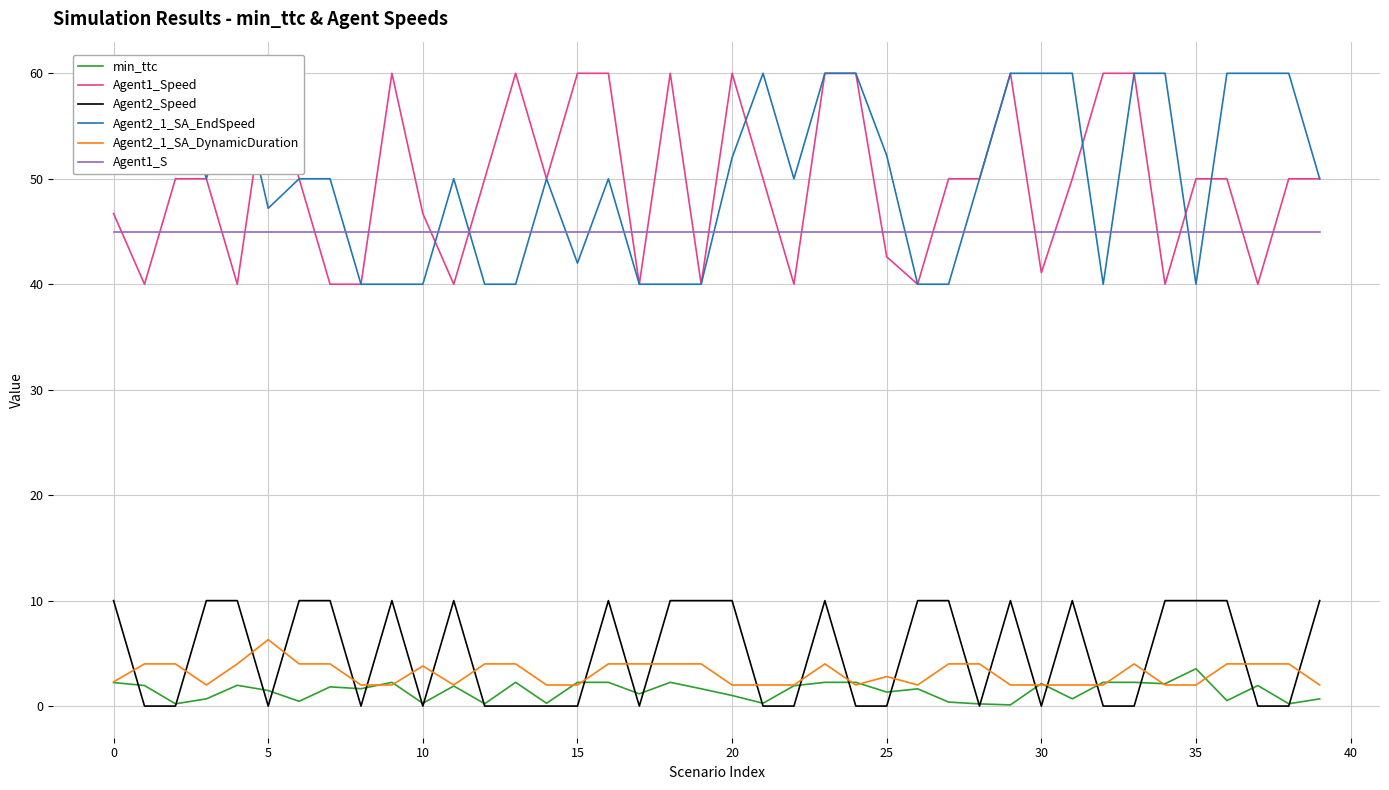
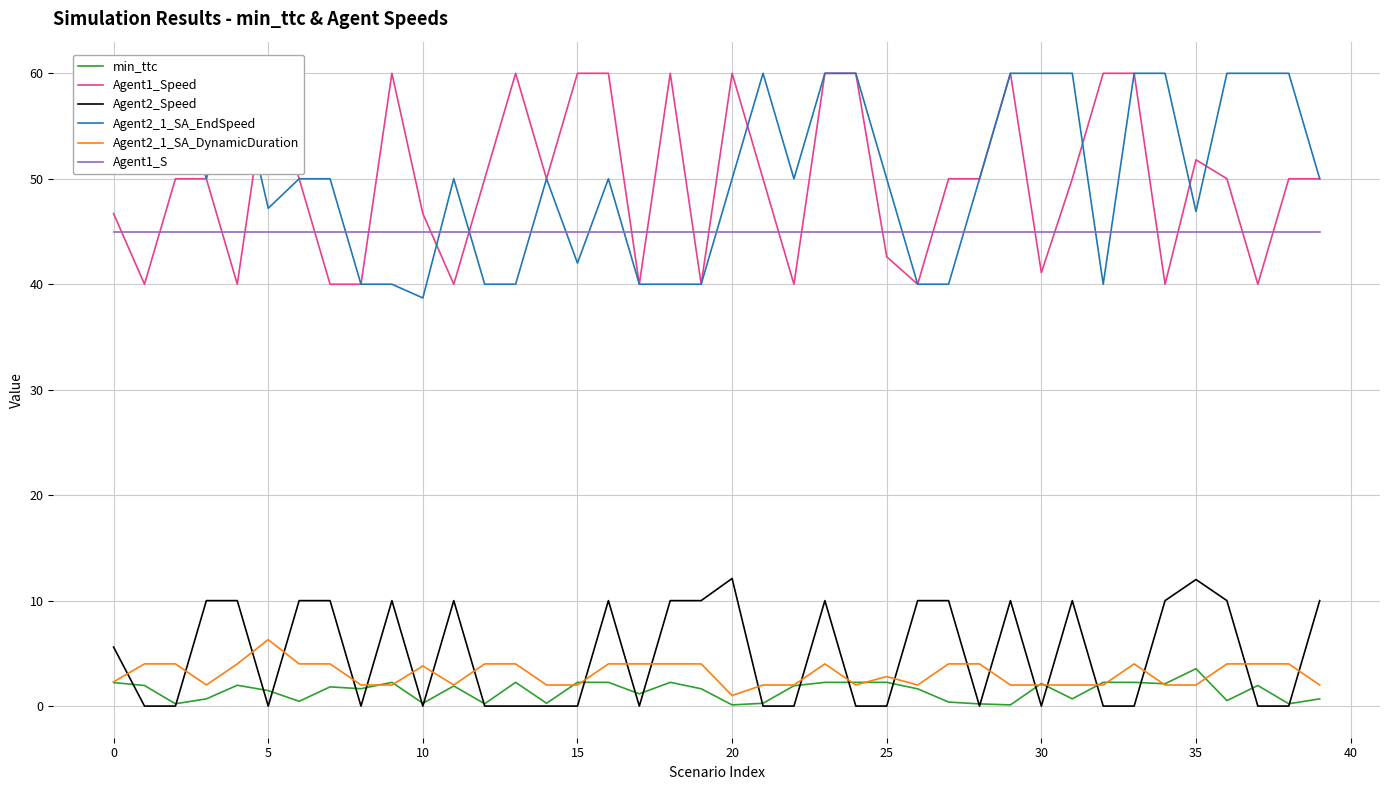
  {
    "min_ttc": {
      "5": 1.5,
      "10": 0.3,
      "15": 2.3,
-     "20": 1.0,
-     "25": 1.3,
+     "20": 0.1,
+     "25": 2.3,
      "35": 3.5
    },
    "Agent1_Speed": {
      "0": 46.7,
      "10": 46.7,
      "15": 60.0,
      "20": 60.0,
      "25": 42.6,
      "30": 41.1,
-     "35": 50.0
+     "35": 51.8
    },
    "Agent2_Speed": {
-     "0": 10.0,
+     "0": 5.6,
      "5": 0.0,
      "10": 0.0,
      "15": 0.0,
-     "20": 10.0,
+     "20": 12.1,
      "25": 0.0,
      "30": 0.0,
-     "35": 10
+     "35": 12
    },
    "Agent2_1_SA_EndSpeed": {
      "5": 47.2,
-     "10": 40.0,
+     "10": 38.7,
      "15": 42.0,
-     "20": 52,
-     "25": 52.2,
+     "20": 50,
+     "25": 50.0,
      "30": 60.0,
-     "35": 40.0
+     "35": 46.9
    },
    "Agent2_1_SA_DynamicDuration": {
      "5": 6.3,
      "10": 4,
      "15": 2,
-     "20": 2,
+     "20": 1,
      "25": 3,
      "35": 2
    },
    "Agent1_S": {
      "0": 45.0,
      "5": 45.0,
      "10": 45.0,
      "15": 45.0,
      "20": 45.0,
      "25": 45.0,
      "30": 45.0,
      "35": 45.0
    }
  }
